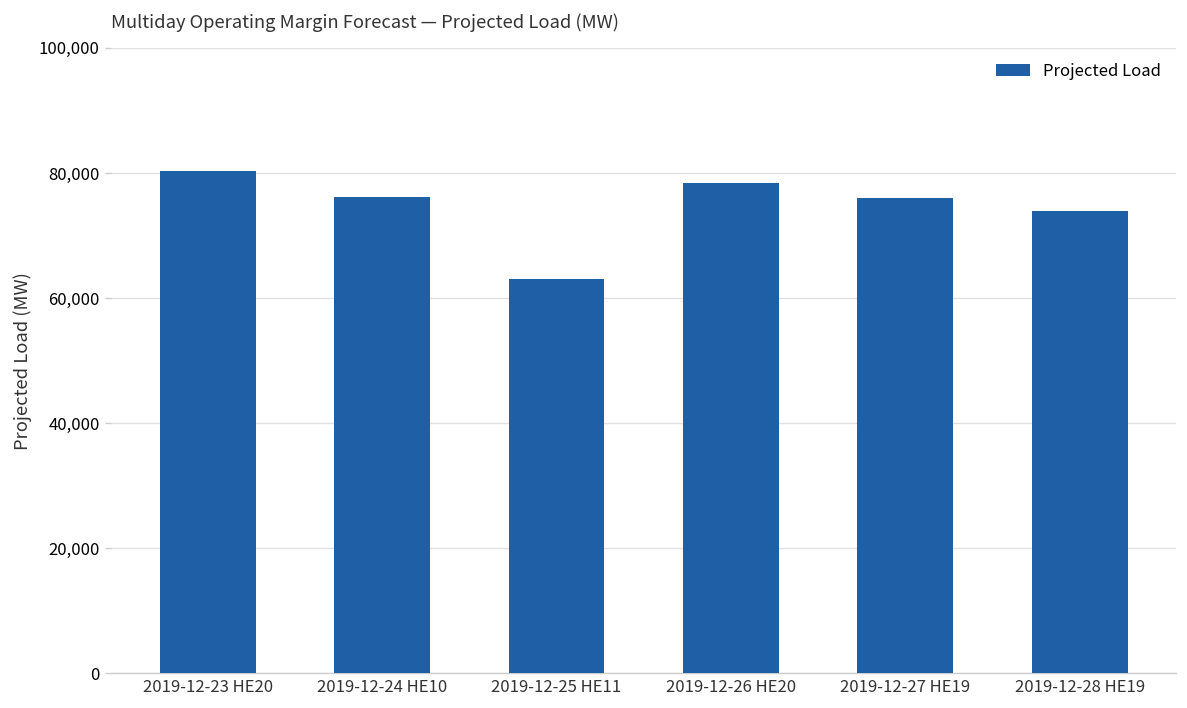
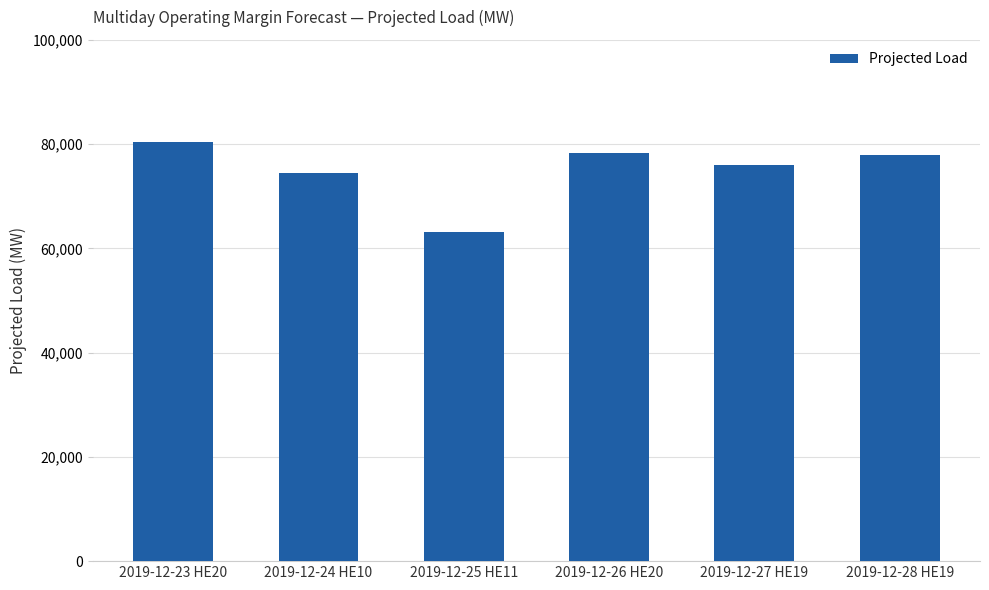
  {
    "2019-12-23 HE20": "80,000",
-   "2019-12-24 HE10": "76,000",
+   "2019-12-24 HE10": "74,000",
    "2019-12-25 HE11": "63,000",
    "2019-12-26 HE20": "78,000",
    "2019-12-27 HE19": "76,000",
-   "2019-12-28 HE19": "74,000"
+   "2019-12-28 HE19": "78,000"
  }
